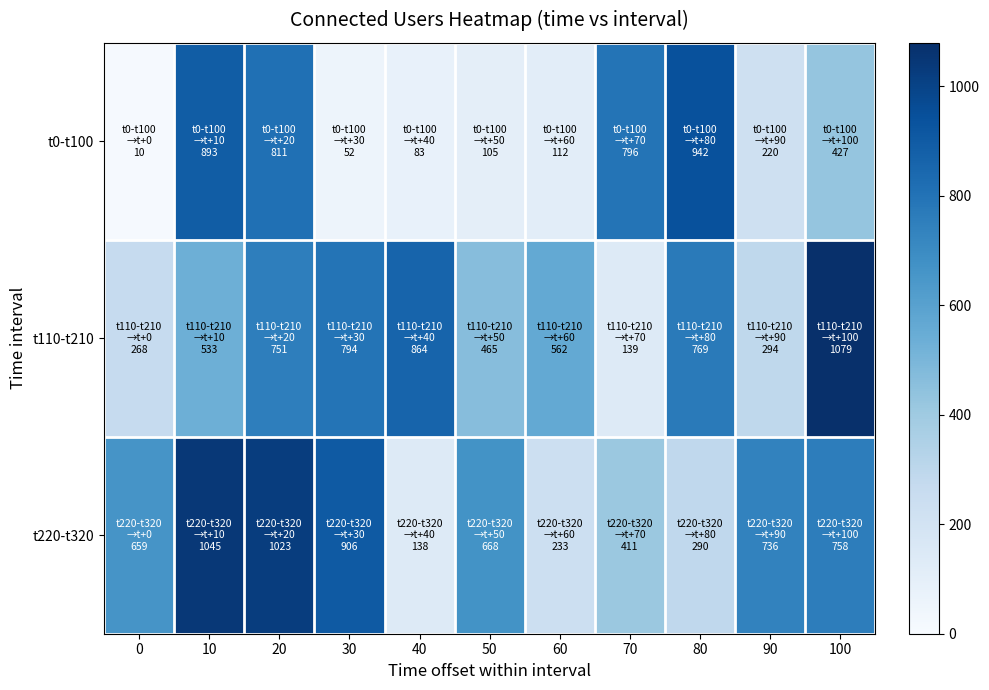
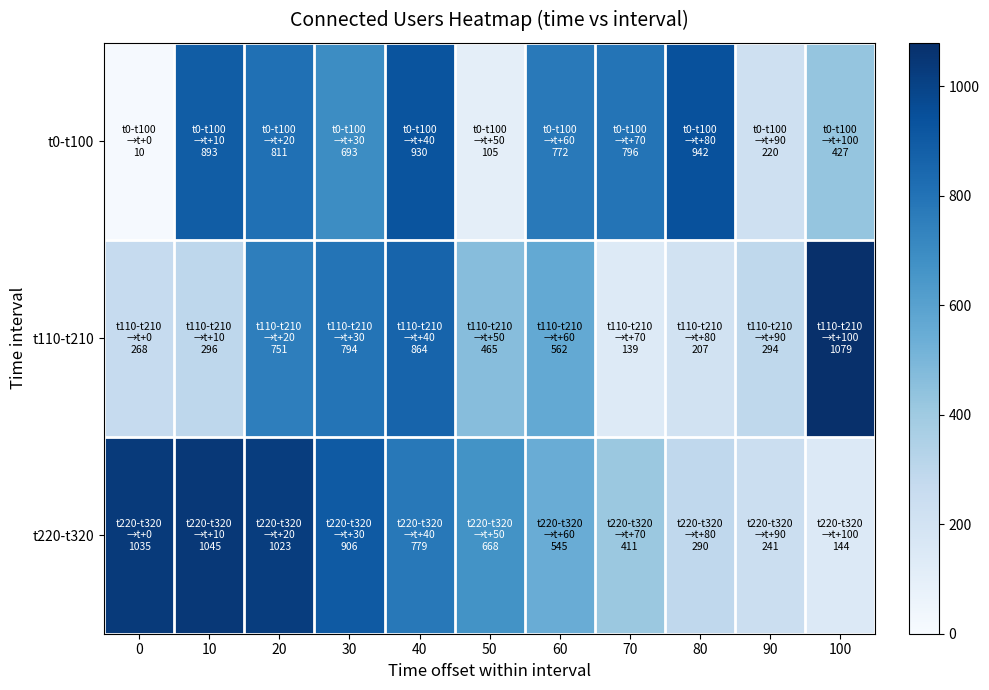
  {
    "t0-t100": {
-     "30": 52,
-     "40": 83,
-     "60": 112
+     "30": 693,
+     "40": 930,
+     "60": 772
    },
    "t110-t210": {
-     "10": 533,
-     "80": 769
+     "10": 296,
+     "80": 207
    },
    "t220-t320": {
-     "0": 659,
-     "40": 138,
-     "60": 233,
-     "90": 736,
-     "100": 758
+     "0": 1035,
+     "40": 779,
+     "60": 545,
+     "90": 241,
+     "100": 144
    }
  }
